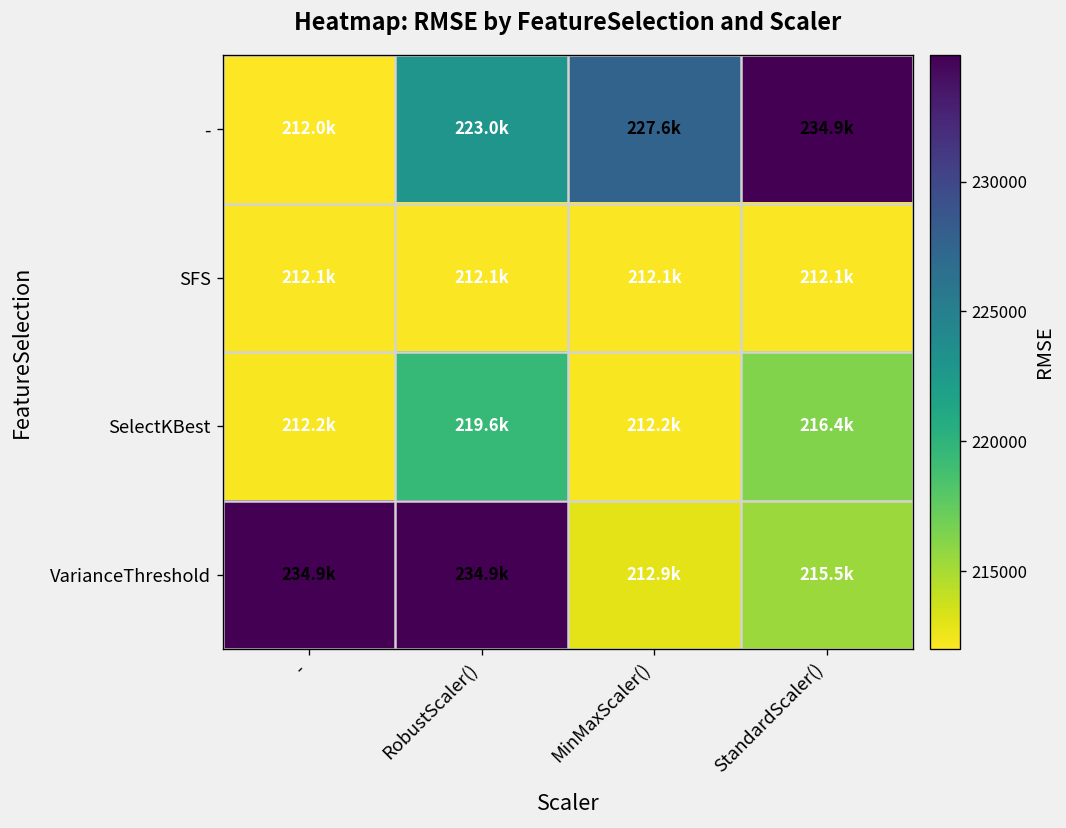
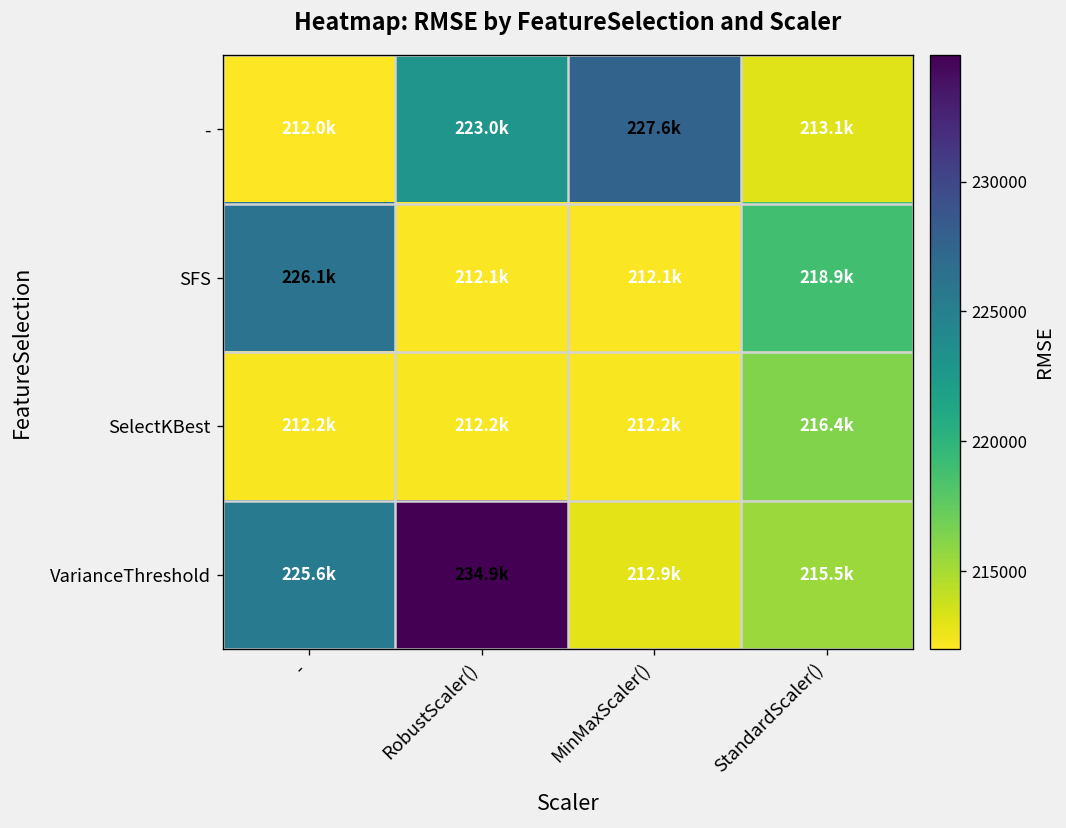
  {
    "-": {
      "-": "212.0k",
      "RobustScaler()": "223.0k",
      "MinMaxScaler()": "227.6k",
-     "StandardScaler()": "234.9k"
+     "StandardScaler()": "213.1k"
    },
    "SFS": {
-     "-": "212.1k",
+     "-": "226.1k",
      "RobustScaler()": "212.1k",
      "MinMaxScaler()": "212.1k",
-     "StandardScaler()": "212.1k"
+     "StandardScaler()": "218.9k"
    },
    "SelectKBest": {
      "-": "212.2k",
-     "RobustScaler()": "219.6k",
+     "RobustScaler()": "212.2k",
      "MinMaxScaler()": "212.2k",
      "StandardScaler()": "216.4k"
    },
    "VarianceThreshold": {
-     "-": "234.9k",
+     "-": "225.6k",
      "RobustScaler()": "234.9k",
      "MinMaxScaler()": "212.9k",
      "StandardScaler()": "215.5k"
    }
  }
